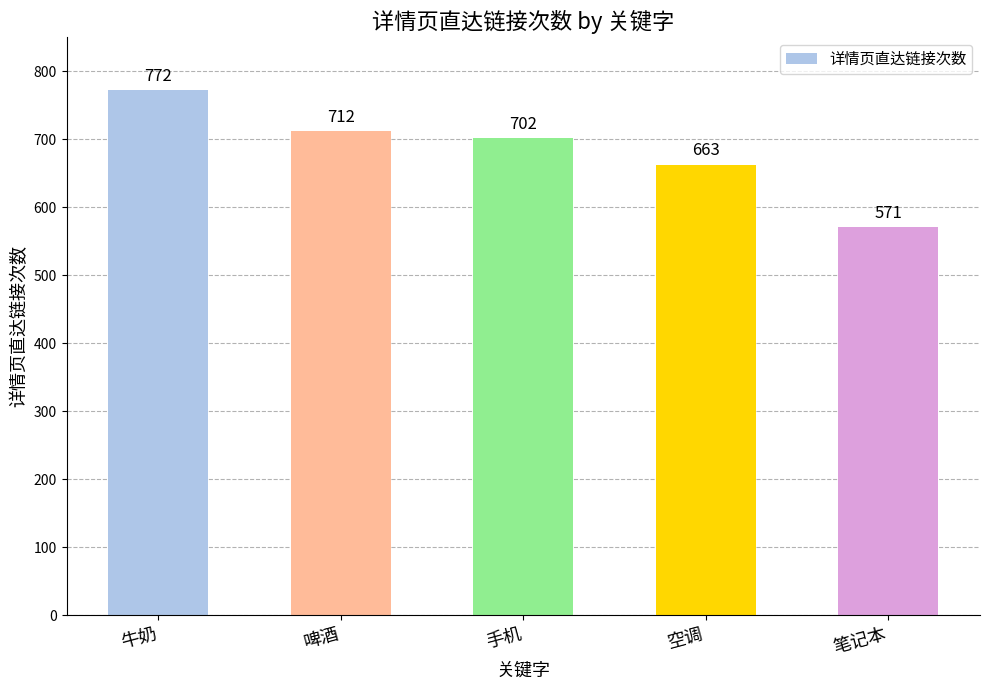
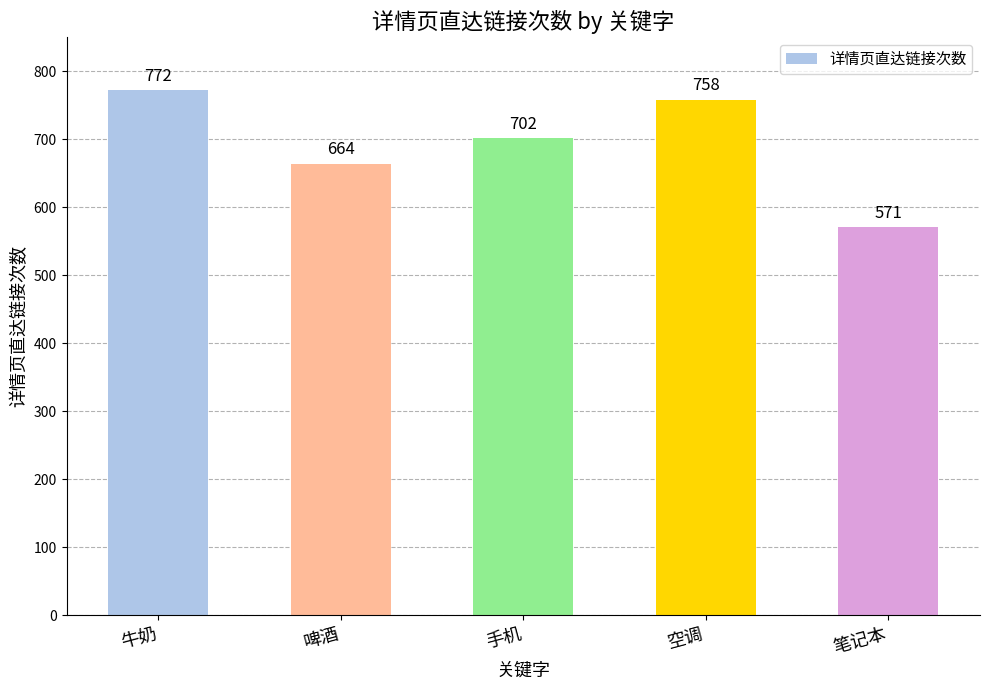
  {
    "牛奶": 772,
-   "啤酒": 712,
+   "啤酒": 664,
    "手机": 702,
-   "空调": 663,
+   "空调": 758,
    "笔记本": 571
  }
